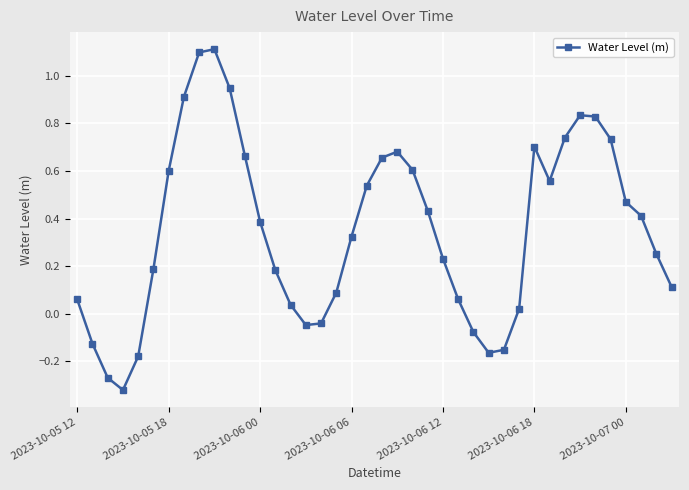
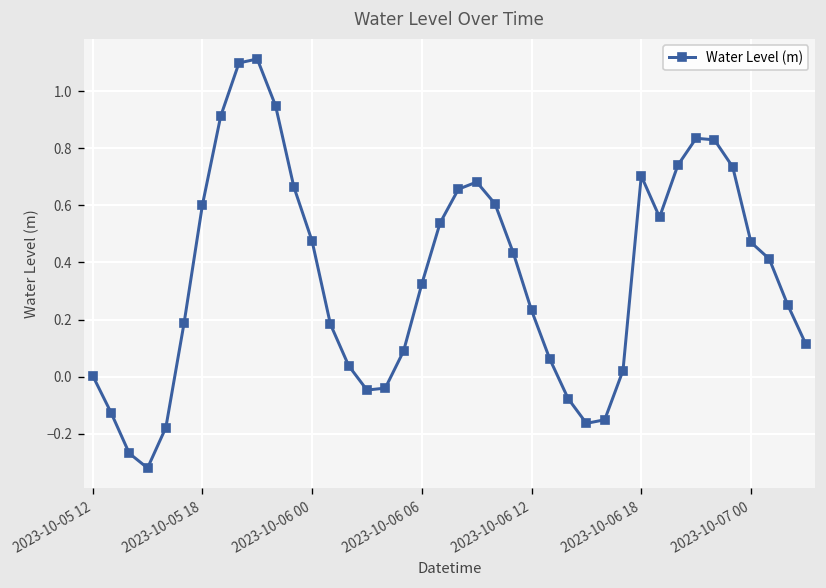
  {
-   "2023-10-05 12": 0.06,
+   "2023-10-05 12": 0.00,
    "2023-10-05 18": 0.60,
-   "2023-10-06 00": 0.39,
+   "2023-10-06 00": 0.47,
    "2023-10-06 06": 0.32,
    "2023-10-06 12": 0.23,
    "2023-10-06 18": 0.70,
    "2023-10-07 00": 0.47
  }
